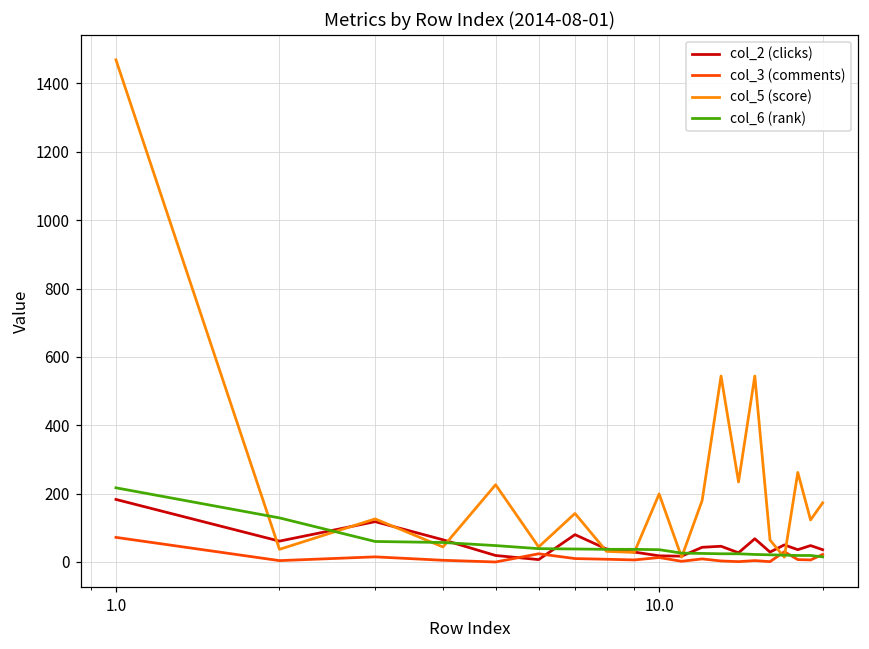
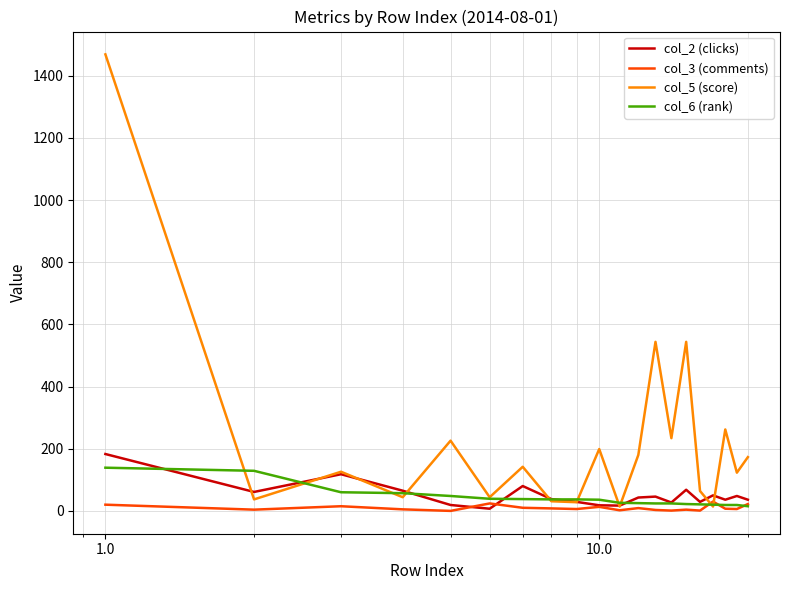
  {
    "col_2 (clicks)": {
      "1.0": 180
    },
    "col_3 (comments)": {
-     "1.0": 70
+     "1.0": 20
    },
    "col_5 (score)": {
      "1.0": 1470,
      "10.0": 200
    },
    "col_6 (rank)": {
-     "1.0": 220,
+     "1.0": 140,
      "10.0": 40
    }
  }
